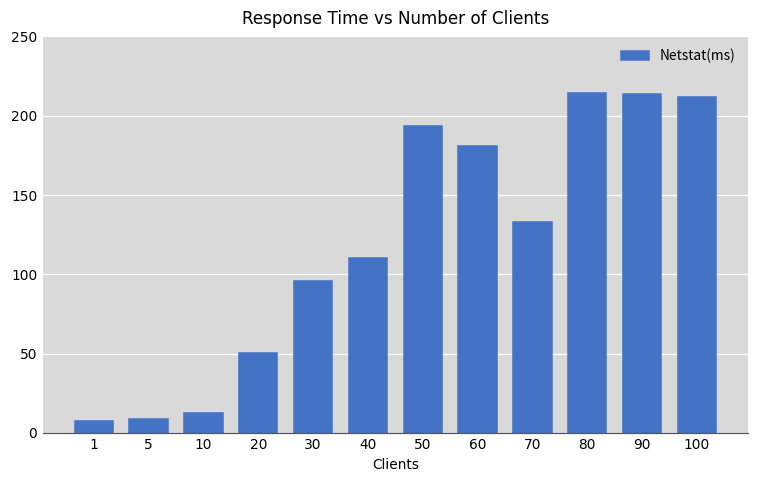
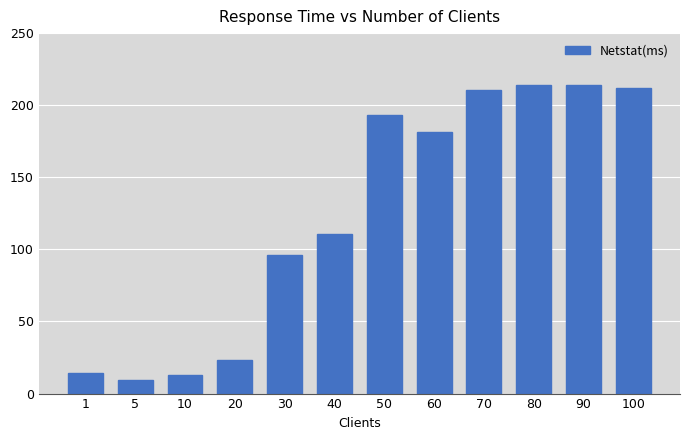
  {
-   "1": 7,
+   "1": 14,
    "5": 9,
    "10": 13,
-   "20": 51,
+   "20": 24,
    "30": 96,
    "40": 110,
    "50": 193,
    "60": 181,
-   "70": 133,
+   "70": 211,
    "80": 214,
    "90": 214,
    "100": 212
  }
